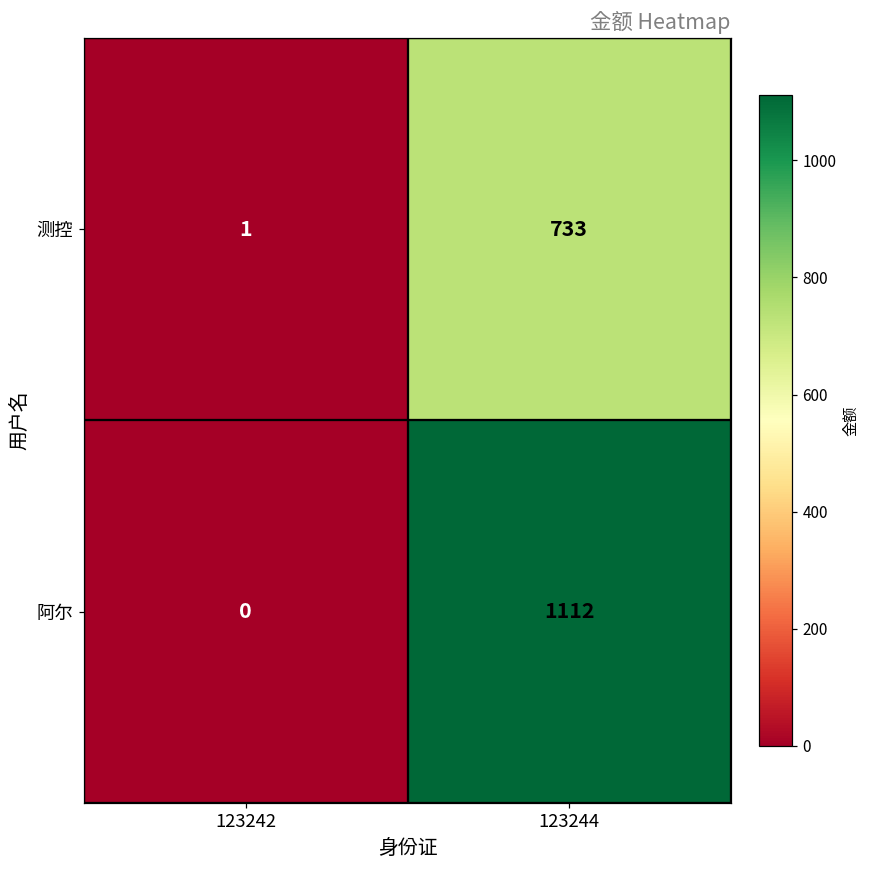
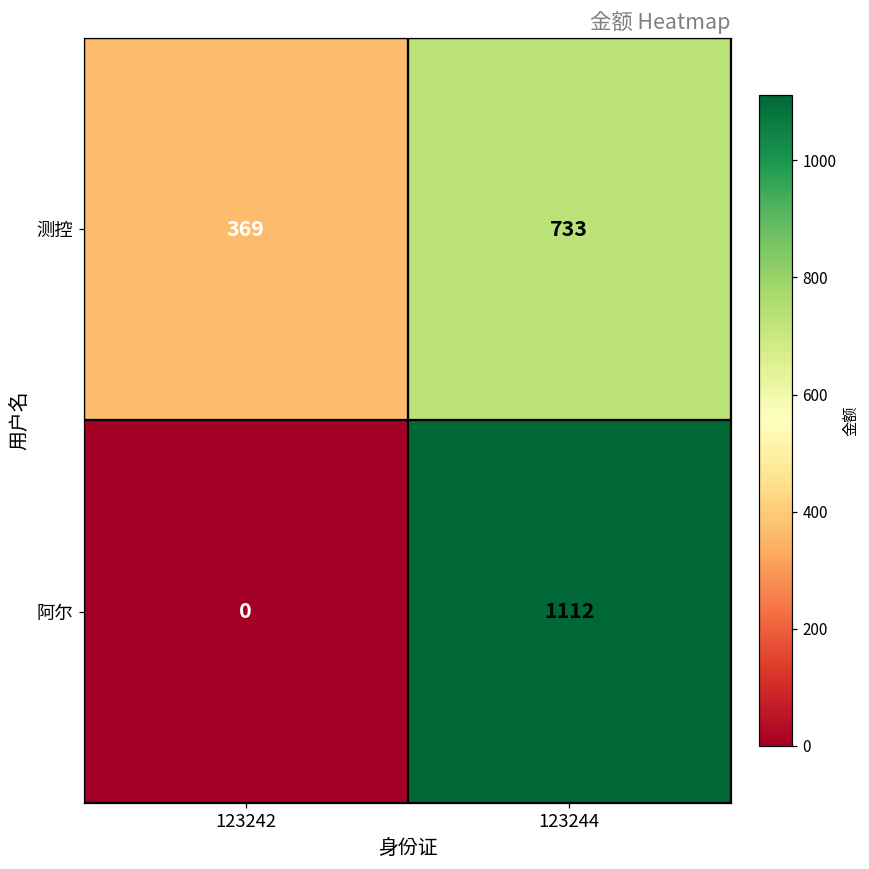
  {
    "测控": {
-     "123242": 1,
+     "123242": 369,
      "123244": 733
    },
    "阿尔": {
      "123242": 0,
      "123244": 1112
    }
  }
